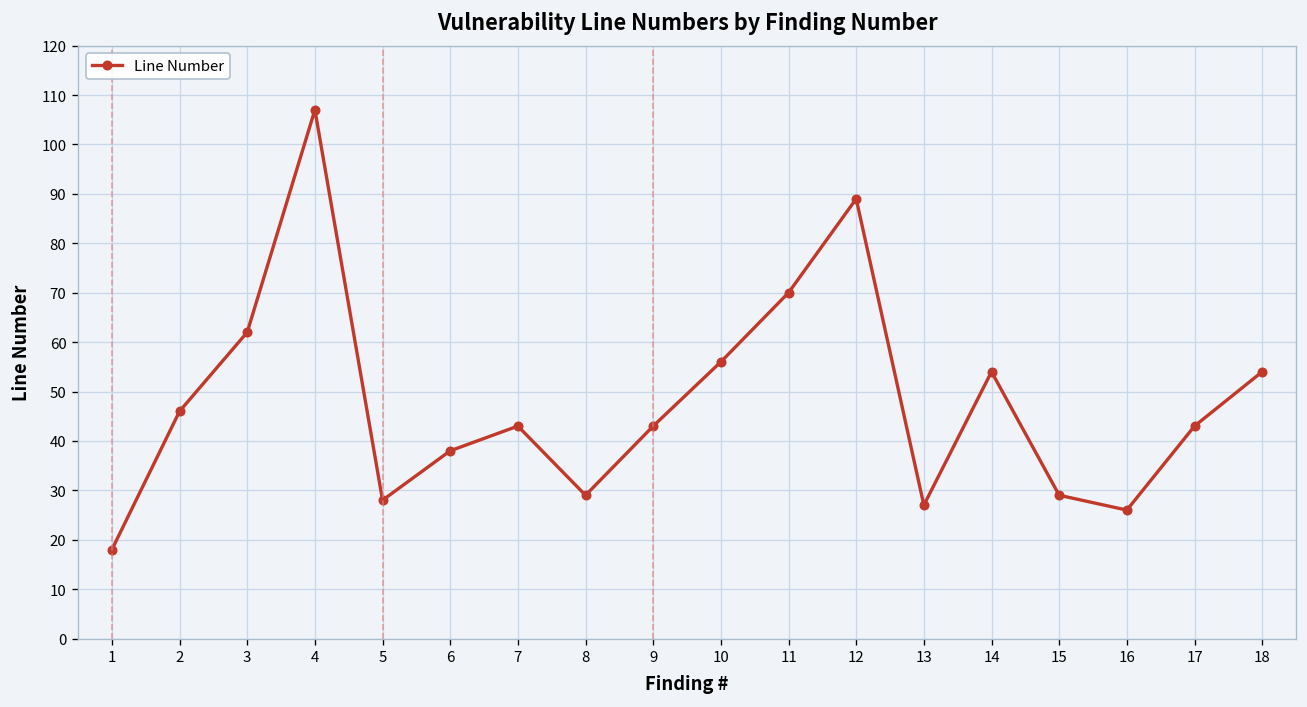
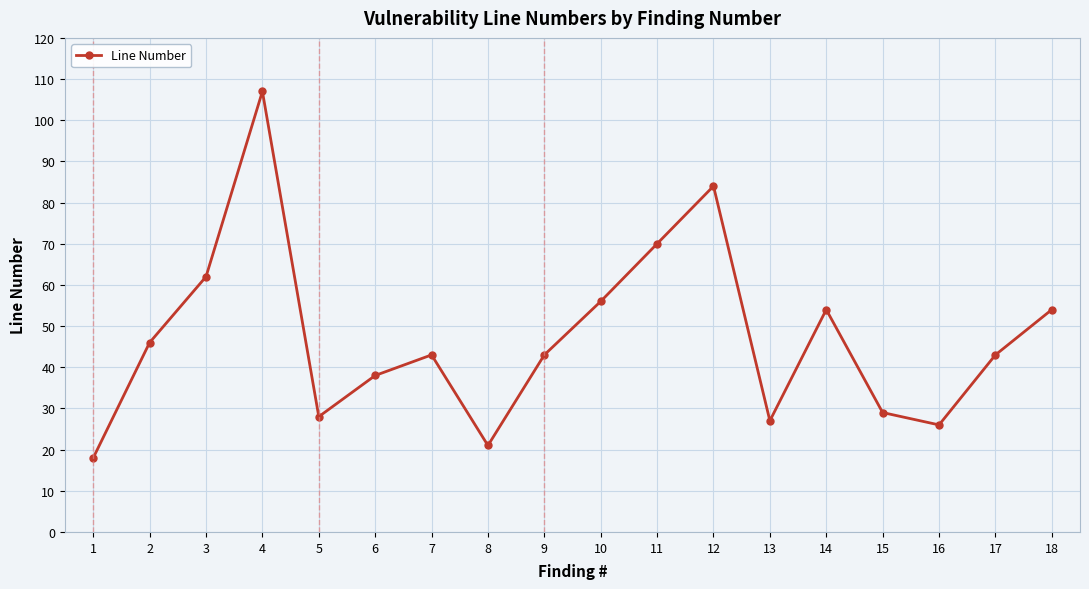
  {
    "1": 18,
    "2": 46,
    "3": 62,
    "4": 107,
    "5": 28,
    "6": 38,
    "7": 43,
-   "8": 29,
+   "8": 21,
    "9": 43,
    "10": 56,
    "11": 70,
-   "12": 89,
+   "12": 84,
    "13": 27,
    "14": 54,
    "15": 29,
    "16": 26,
    "17": 43,
    "18": 54
  }
